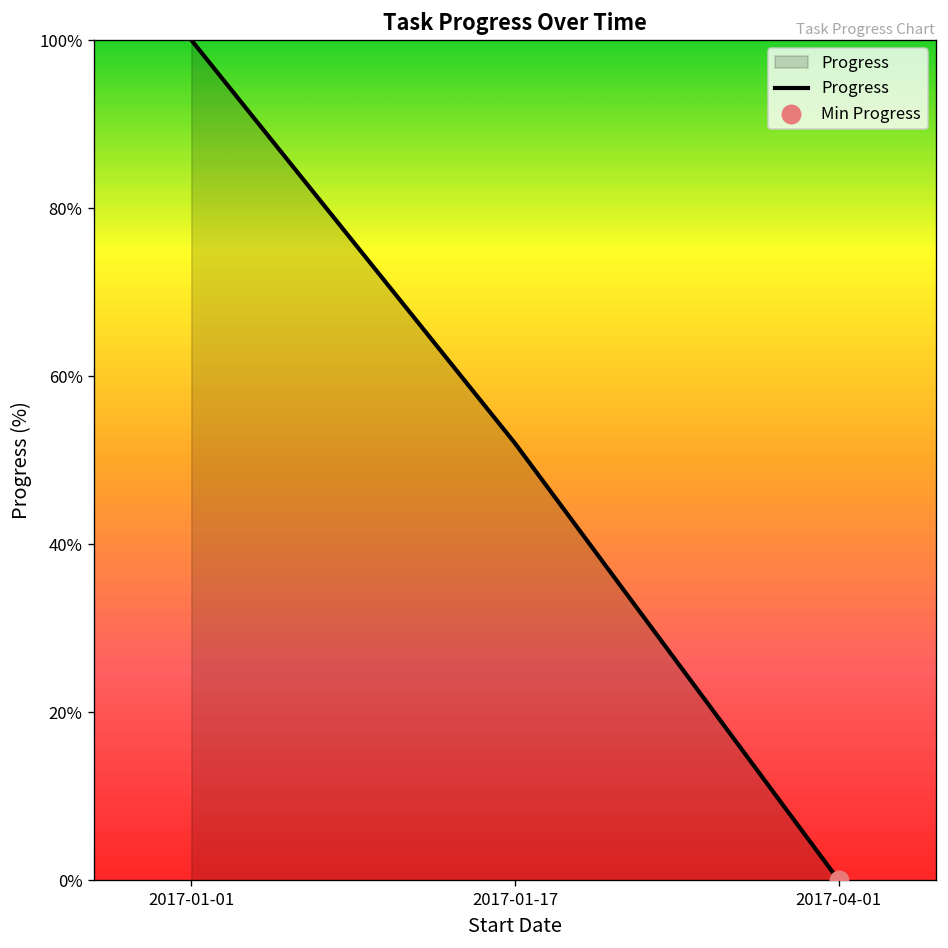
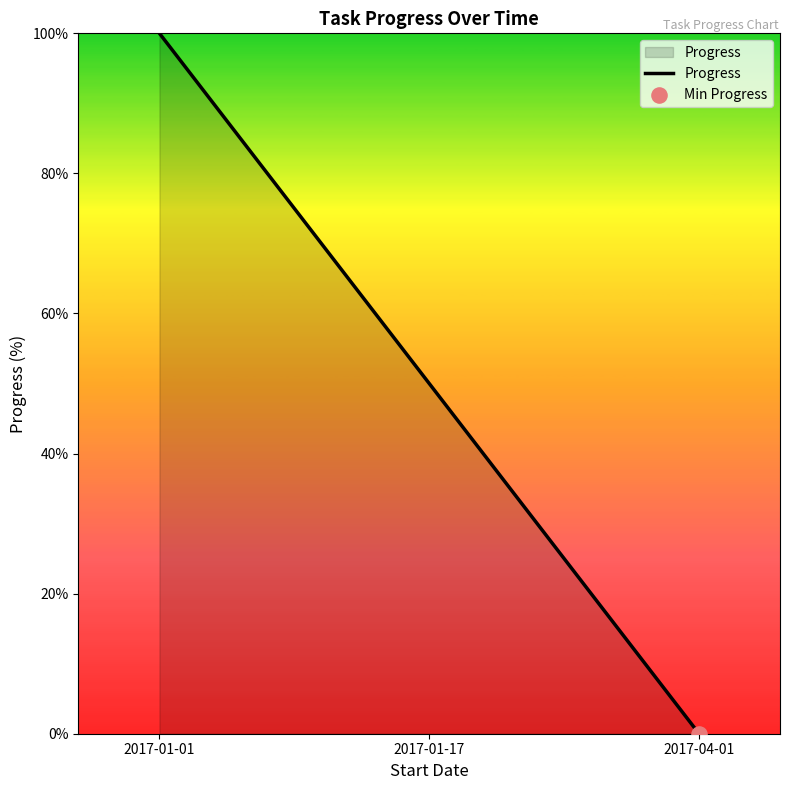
  {
    "Progress": {
      "2017-01-01": "100%",
-     "2017-01-17": "52%"
+     "2017-01-17": "50%"
    }
  }
